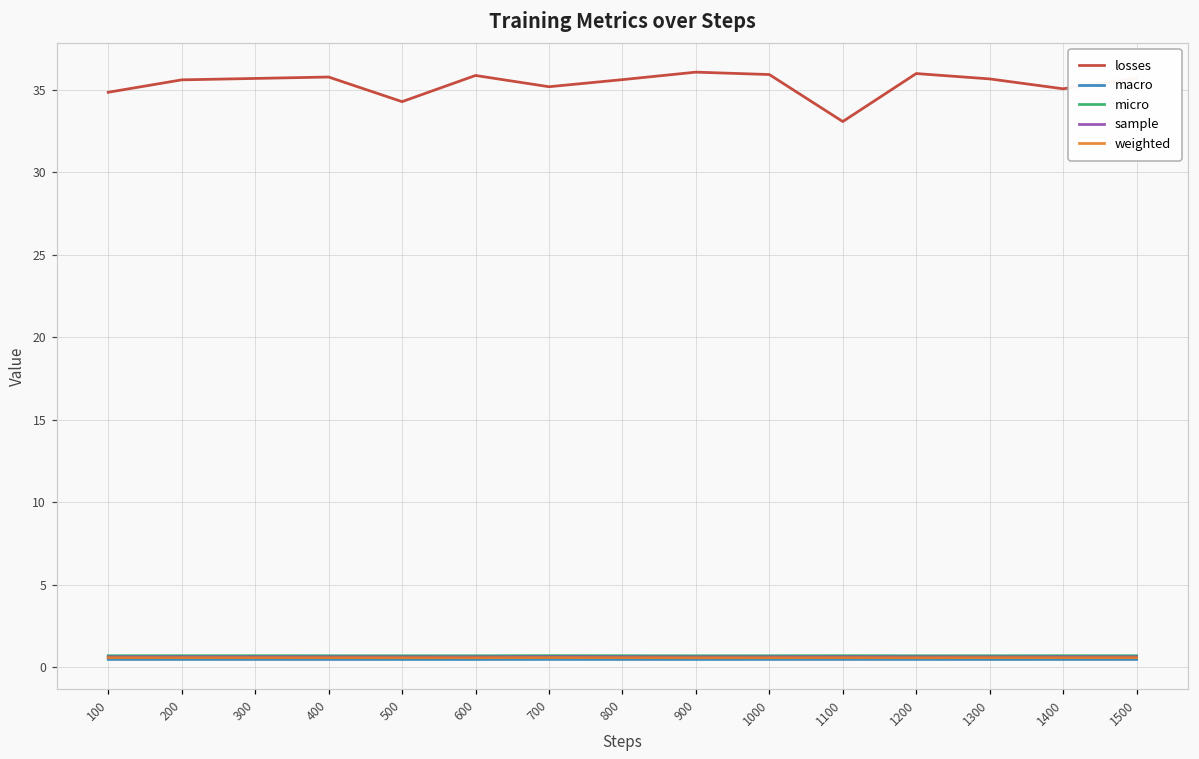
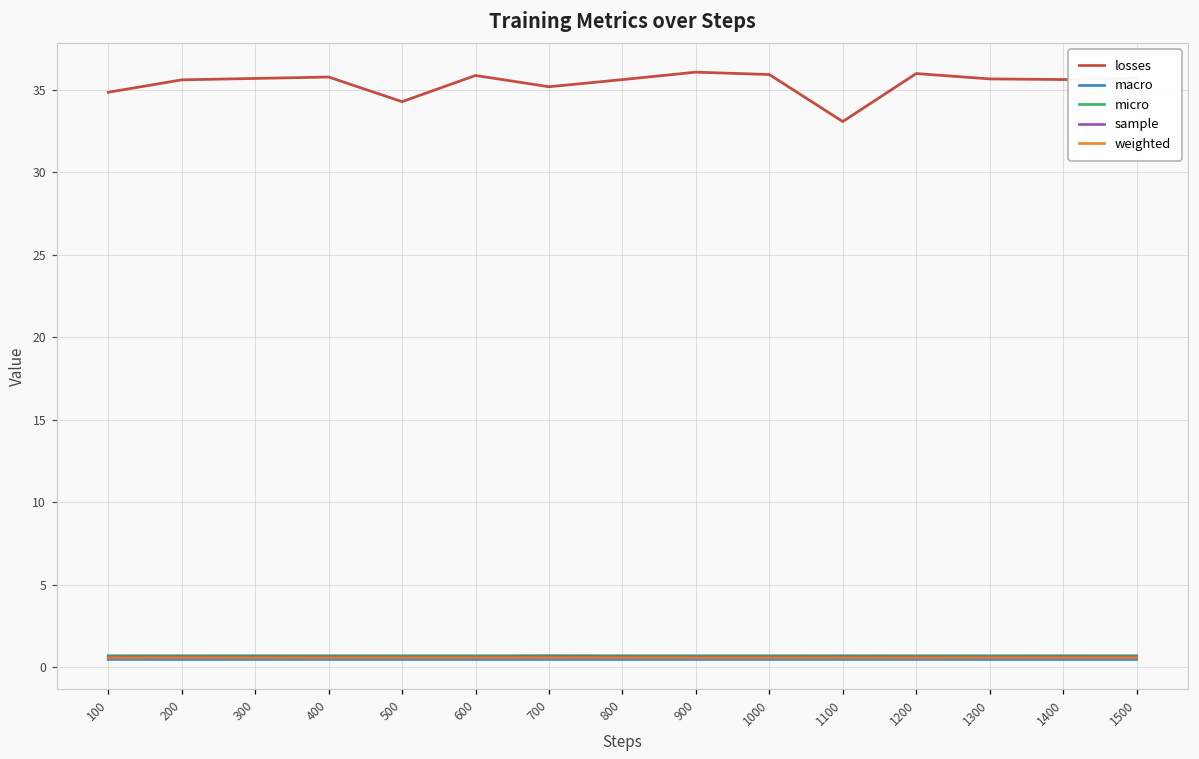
  {
    "losses": {
      "100": 34.9,
      "200": 35.6,
      "300": 35.7,
      "400": 35.8,
      "500": 34.3,
      "600": 35.9,
      "700": 35.2,
      "800": 35.6,
      "900": 36.1,
      "1000": 35.9,
      "1100": 33.1,
      "1200": 36.0,
      "1300": 35.7,
-     "1400": 35.1
+     "1400": 35.6
    }
  }
